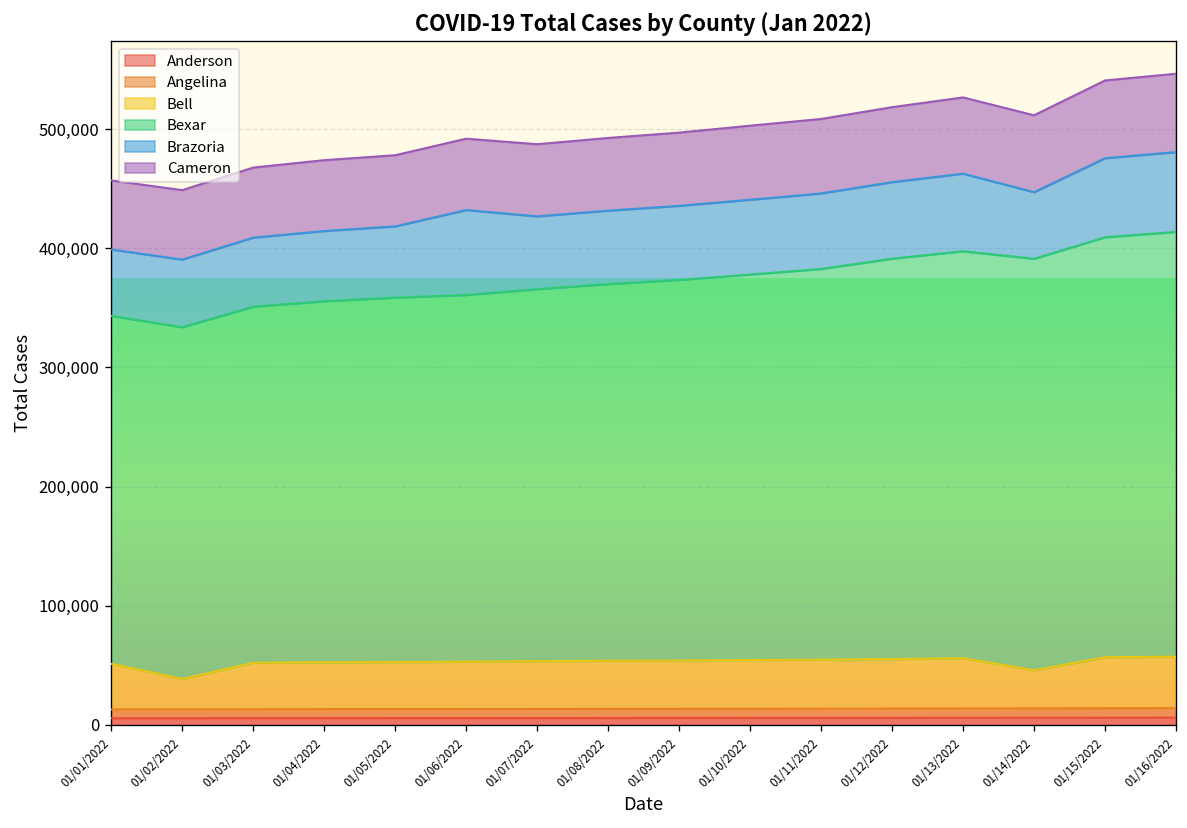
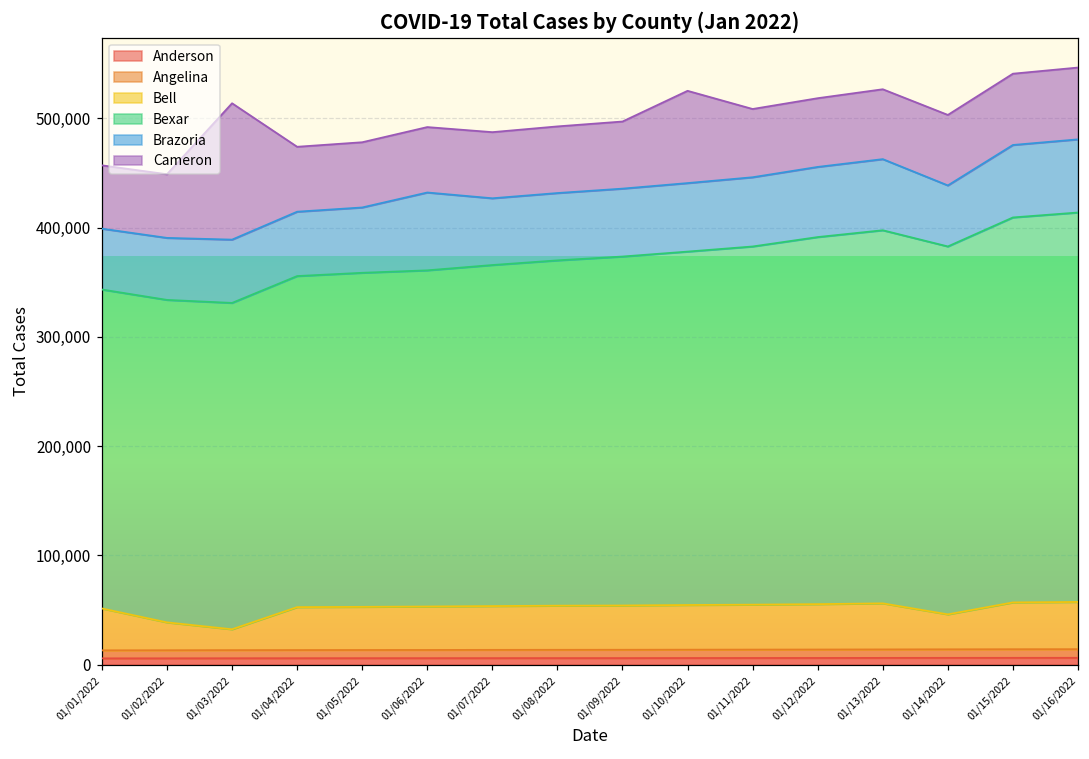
  {
    "Bell": {
      "01/01/2022": "40,000",
      "01/02/2022": "30,000",
-     "01/03/2022": "40,000",
+     "01/03/2022": "20,000",
      "01/04/2022": "40,000",
      "01/05/2022": "40,000",
      "01/06/2022": "40,000",
      "01/07/2022": "40,000",
      "01/08/2022": "40,000",
      "01/09/2022": "40,000",
      "01/10/2022": "40,000",
      "01/11/2022": "40,000",
      "01/12/2022": "40,000",
      "01/13/2022": "40,000",
      "01/14/2022": "30,000",
      "01/15/2022": "40,000",
      "01/16/2022": "40,000"
    },
    "Bexar": {
      "01/01/2022": "290,000",
      "01/02/2022": "300,000",
      "01/03/2022": "300,000",
      "01/04/2022": "300,000",
      "01/05/2022": "310,000",
      "01/06/2022": "310,000",
      "01/07/2022": "310,000",
      "01/08/2022": "320,000",
      "01/09/2022": "320,000",
      "01/10/2022": "320,000",
      "01/11/2022": "330,000",
      "01/12/2022": "340,000",
      "01/13/2022": "340,000",
-     "01/14/2022": "350,000",
+     "01/14/2022": "340,000",
      "01/15/2022": "350,000",
      "01/16/2022": "360,000"
    },
    "Brazoria": {
      "01/01/2022": "60,000",
      "01/02/2022": "60,000",
      "01/03/2022": "60,000",
      "01/04/2022": "60,000",
      "01/05/2022": "60,000",
      "01/06/2022": "70,000",
      "01/07/2022": "60,000",
      "01/08/2022": "60,000",
      "01/09/2022": "60,000",
      "01/10/2022": "60,000",
      "01/11/2022": "60,000",
      "01/12/2022": "60,000",
      "01/13/2022": "70,000",
      "01/14/2022": "60,000",
      "01/15/2022": "70,000",
      "01/16/2022": "70,000"
    },
    "Cameron": {
      "01/01/2022": "60,000",
-     "01/03/2022": "60,000",
+     "01/03/2022": "120,000",
      "01/04/2022": "60,000",
      "01/05/2022": "60,000",
      "01/06/2022": "60,000",
      "01/07/2022": "60,000",
      "01/08/2022": "60,000",
      "01/09/2022": "60,000",
-     "01/10/2022": "60,000",
+     "01/10/2022": "80,000",
      "01/11/2022": "60,000",
      "01/12/2022": "60,000",
      "01/13/2022": "60,000",
      "01/14/2022": "60,000",
      "01/15/2022": "70,000",
      "01/16/2022": "70,000"
    }
  }
